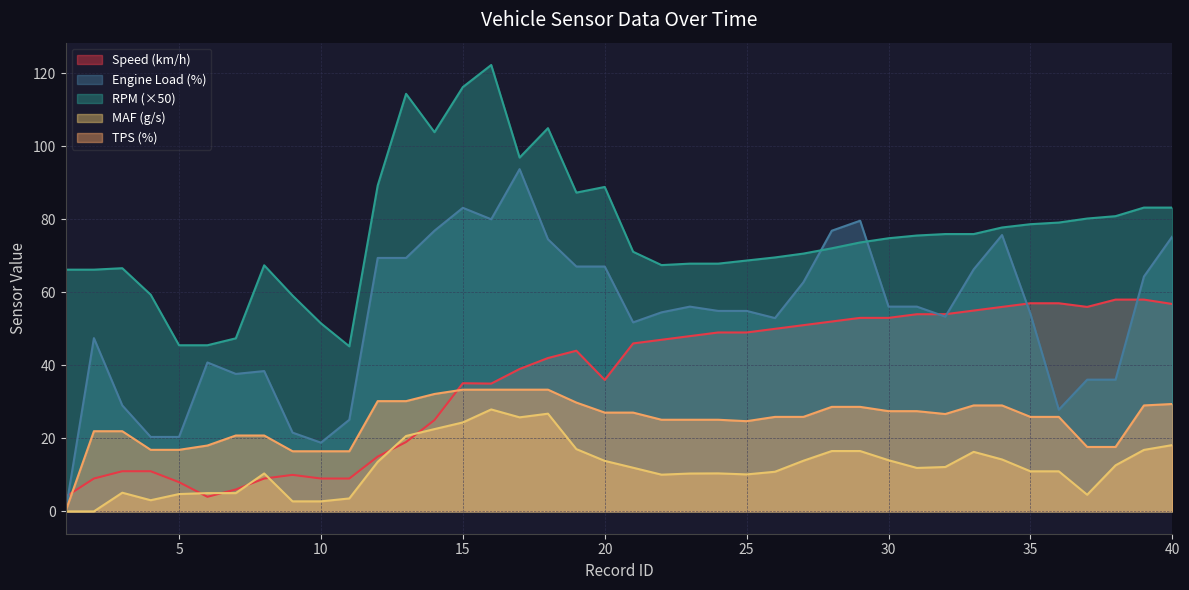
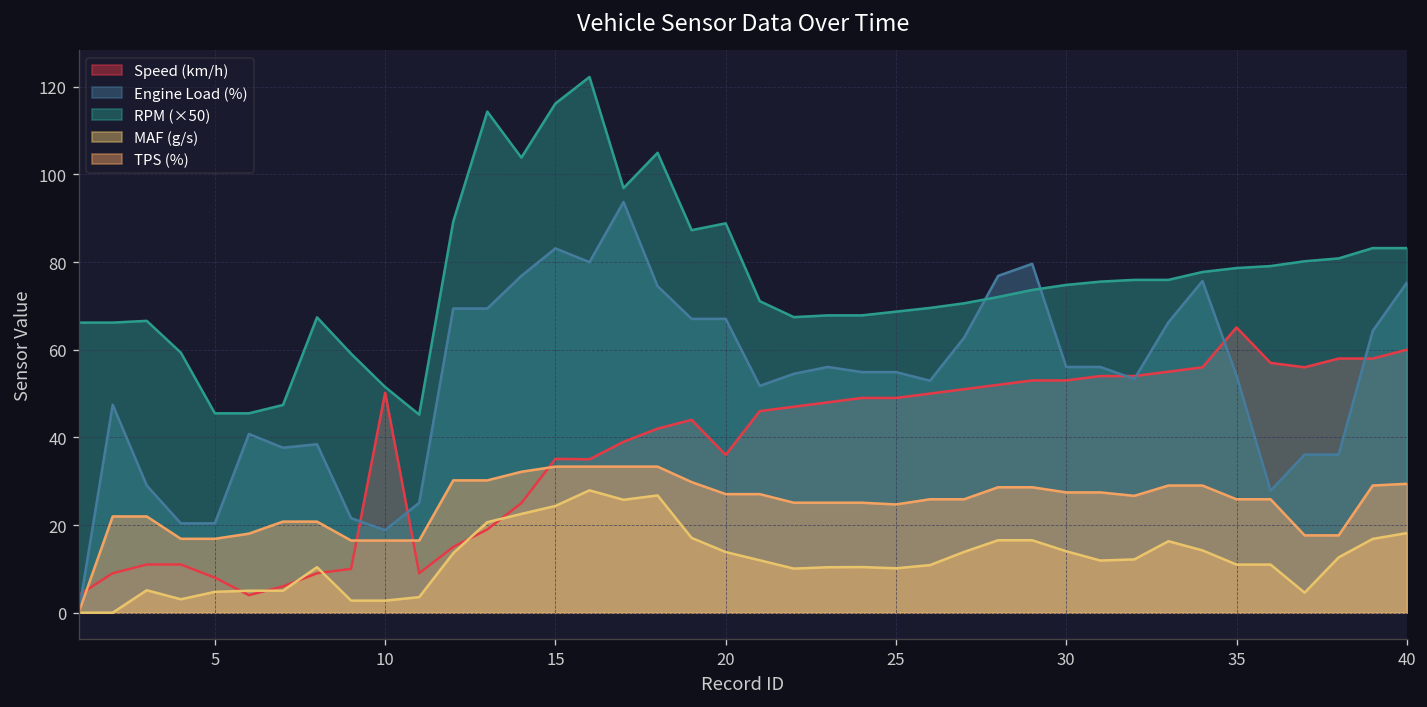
  {
    "Speed (km/h)": {
      "5": 8,
-     "10": 9,
+     "10": 50,
      "15": 35,
      "20": 36,
      "25": 49,
      "30": 53,
-     "35": 57,
-     "40": 57
+     "35": 65,
+     "40": 60
    }
  }
